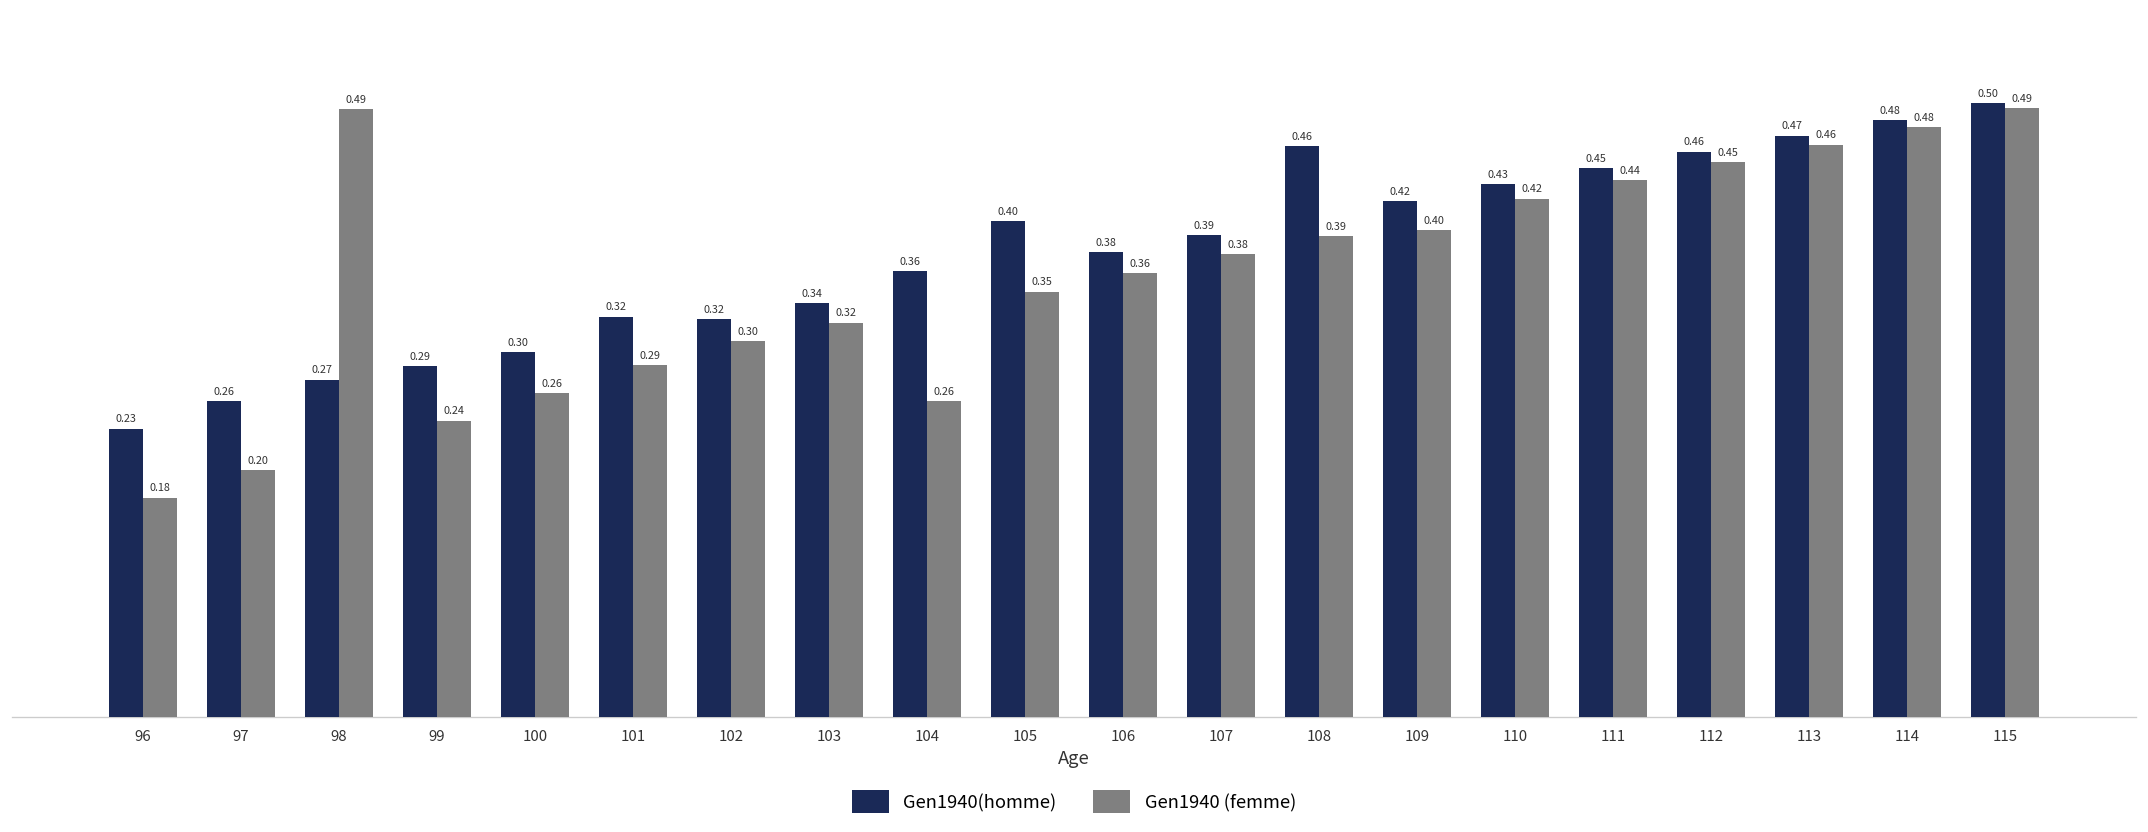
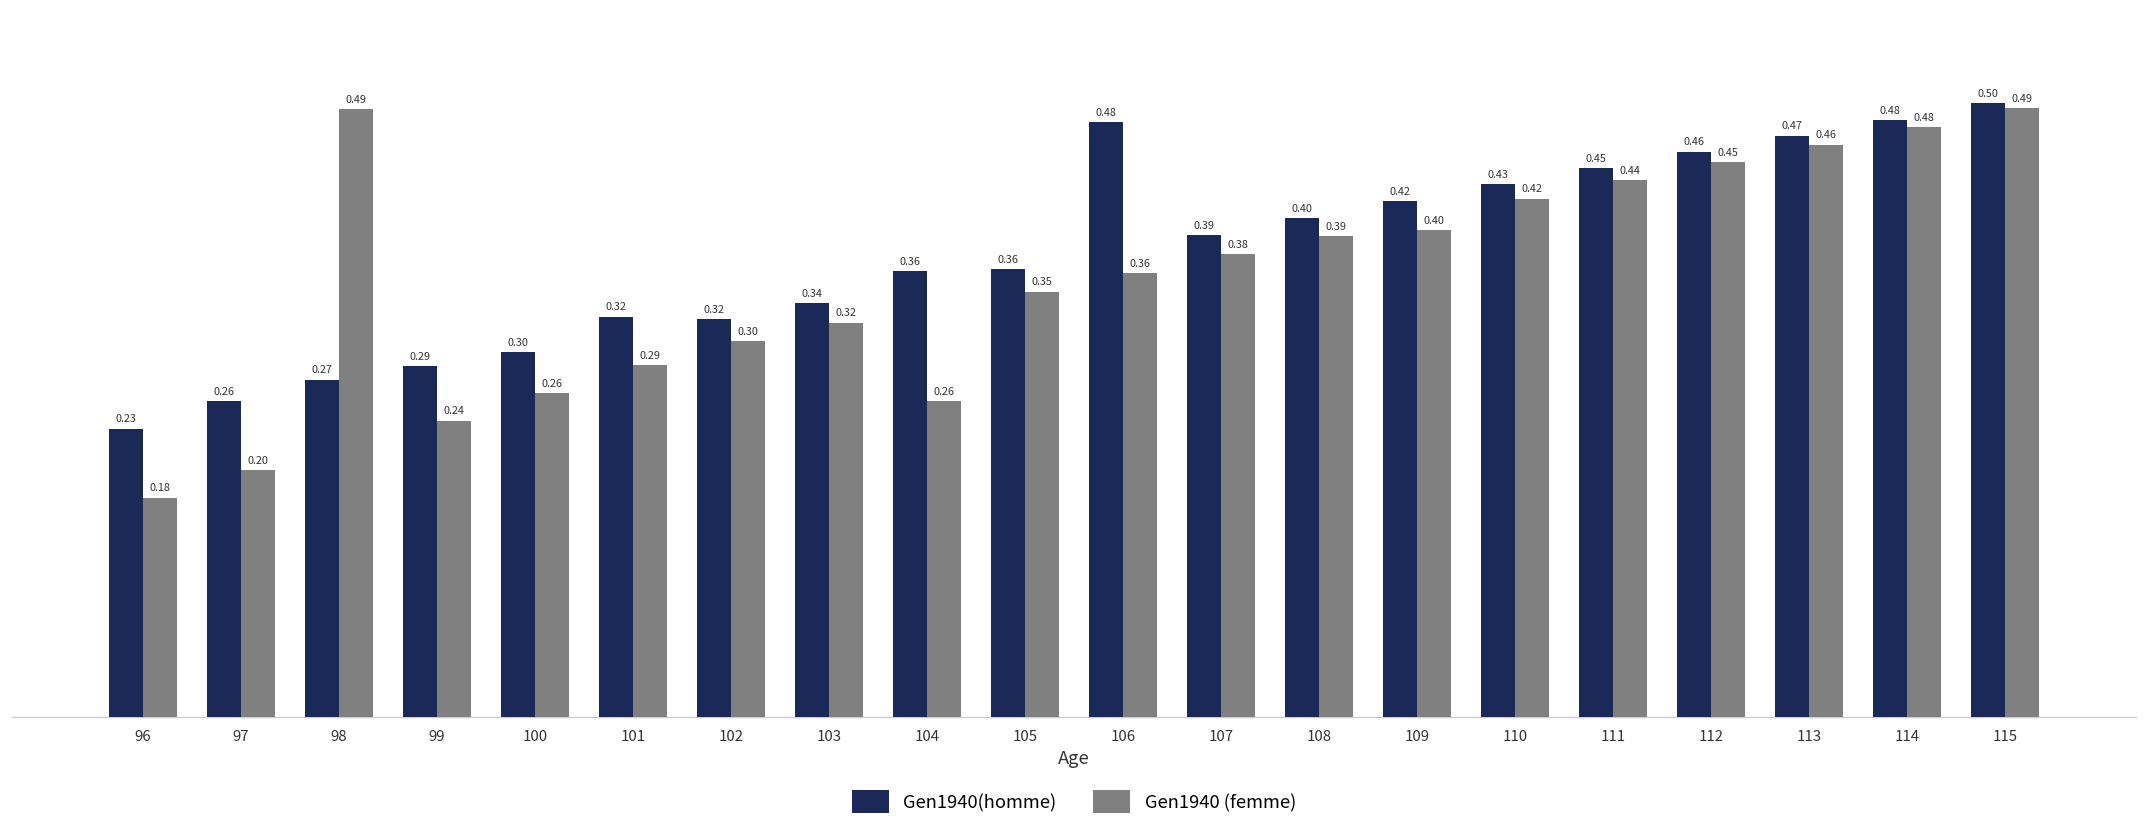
  {
    "Gen1940(homme)": {
      "96": 0.23,
      "97": 0.26,
      "98": 0.27,
      "99": 0.29,
      "100": 0.30,
      "101": 0.32,
      "102": 0.32,
      "103": 0.34,
      "104": 0.36,
-     "105": 0.40,
-     "106": 0.38,
+     "105": 0.36,
+     "106": 0.48,
      "107": 0.39,
-     "108": 0.46,
+     "108": 0.40,
      "109": 0.42,
      "110": 0.43,
      "111": 0.45,
      "112": 0.46,
      "113": 0.47,
      "114": 0.48,
      "115": 0.50
    },
    "Gen1940 (femme)": {
      "96": 0.18,
      "97": 0.20,
      "98": 0.49,
      "99": 0.24,
      "100": 0.26,
      "101": 0.29,
      "102": 0.30,
      "103": 0.32,
      "104": 0.26,
      "105": 0.35,
      "106": 0.36,
      "107": 0.38,
      "108": 0.39,
      "109": 0.40,
      "110": 0.42,
      "111": 0.44,
      "112": 0.45,
      "113": 0.46,
      "114": 0.48,
      "115": 0.49
    }
  }
